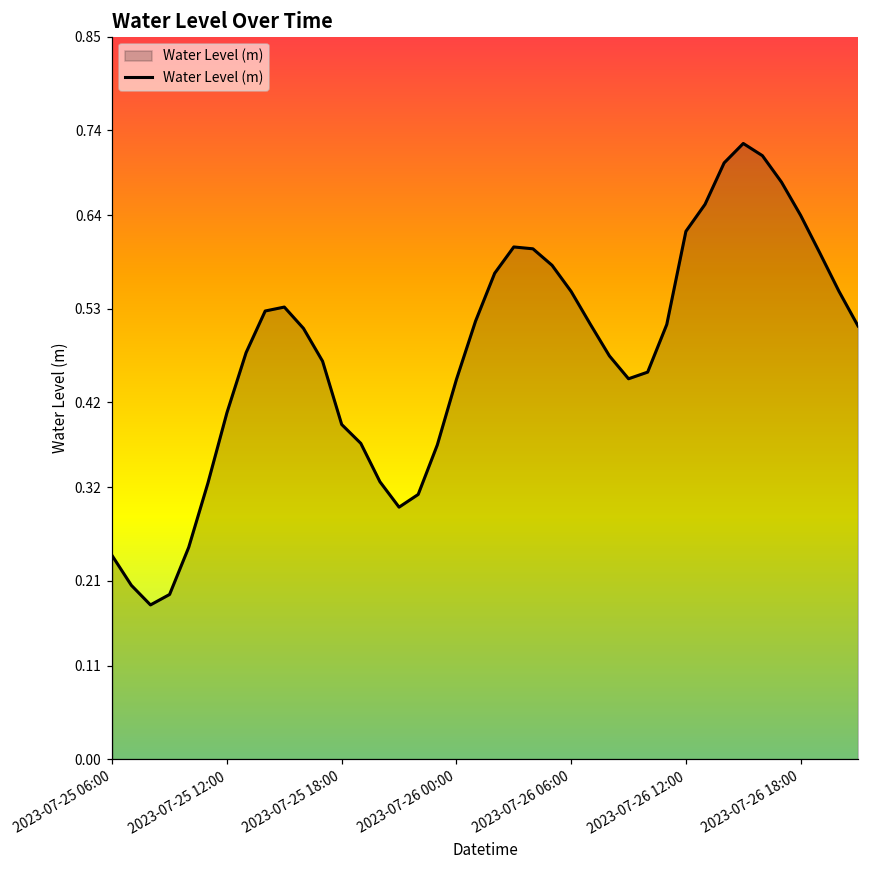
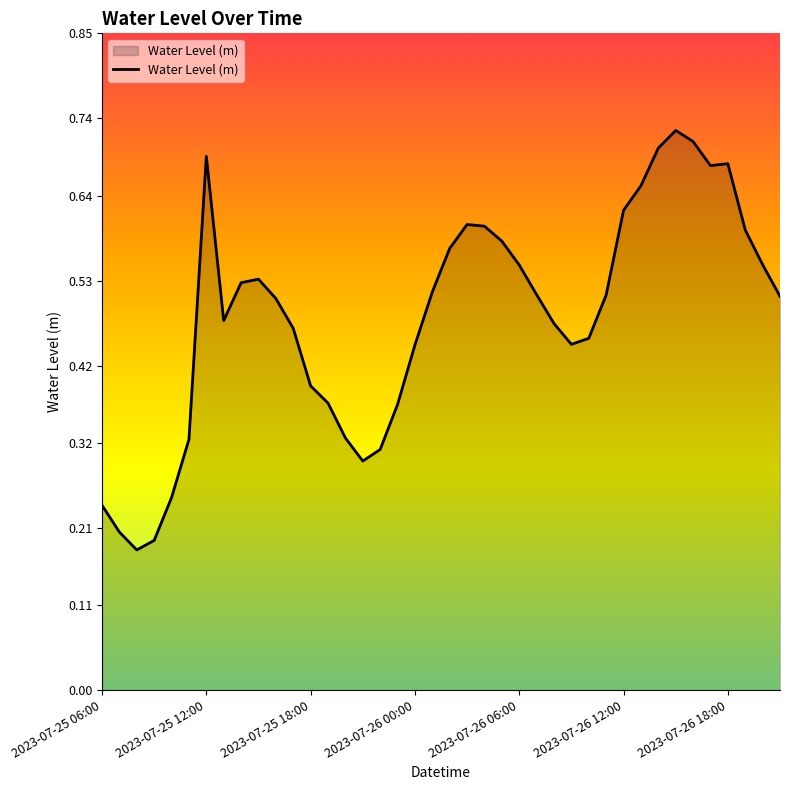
  {
    "2023-07-25 06:00": 0.24,
-   "2023-07-25 12:00": 0.41,
+   "2023-07-25 12:00": 0.69,
    "2023-07-25 18:00": 0.39,
    "2023-07-26 00:00": 0.45,
    "2023-07-26 06:00": 0.55,
    "2023-07-26 12:00": 0.62,
-   "2023-07-26 18:00": 0.64
+   "2023-07-26 18:00": 0.68
  }
